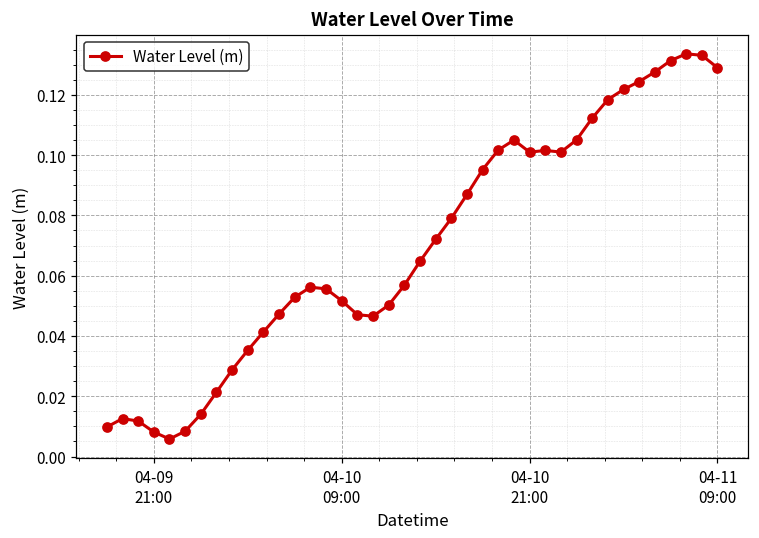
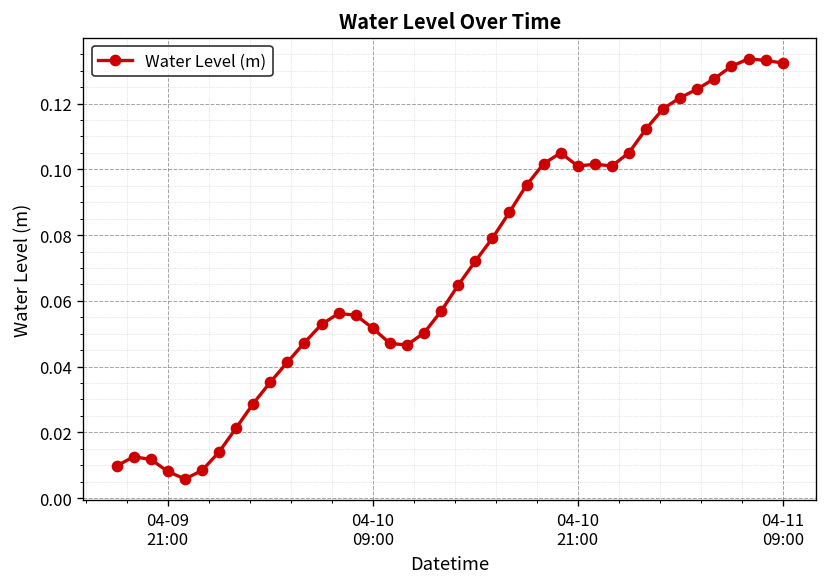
  {
    "04-09 21:00": 0.008,
    "04-10 09:00": 0.052,
    "04-10 21:00": 0.101,
-   "04-11 09:00": 0.129
+   "04-11 09:00": 0.132
  }
